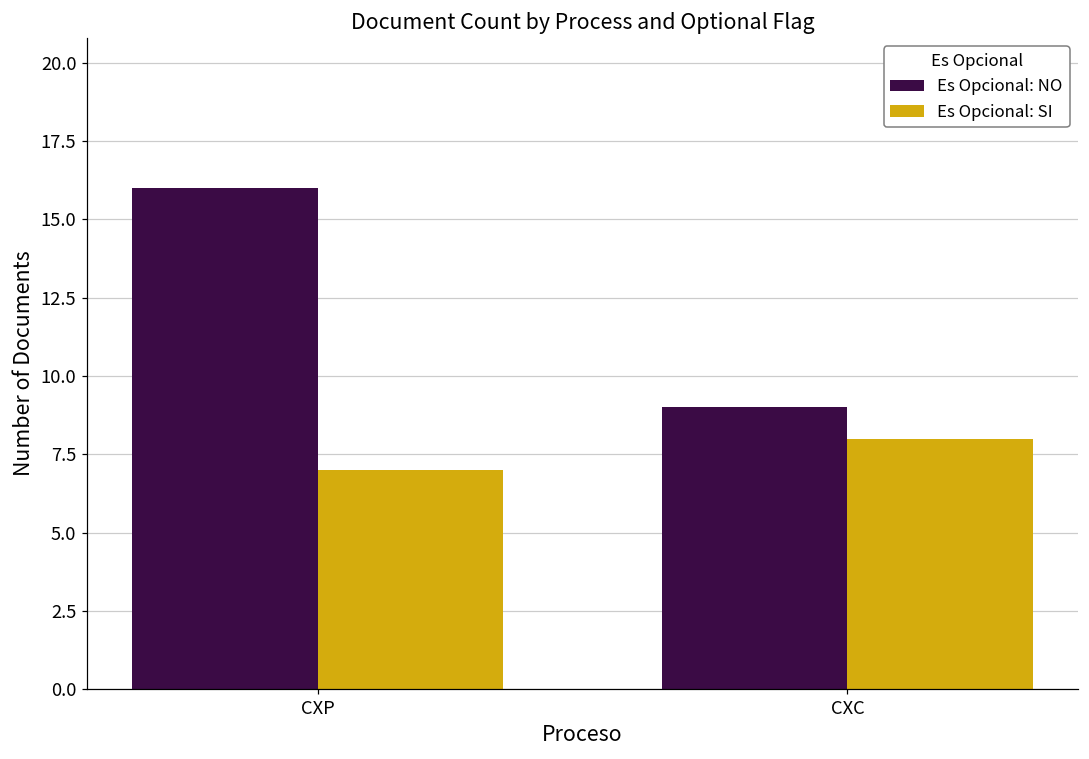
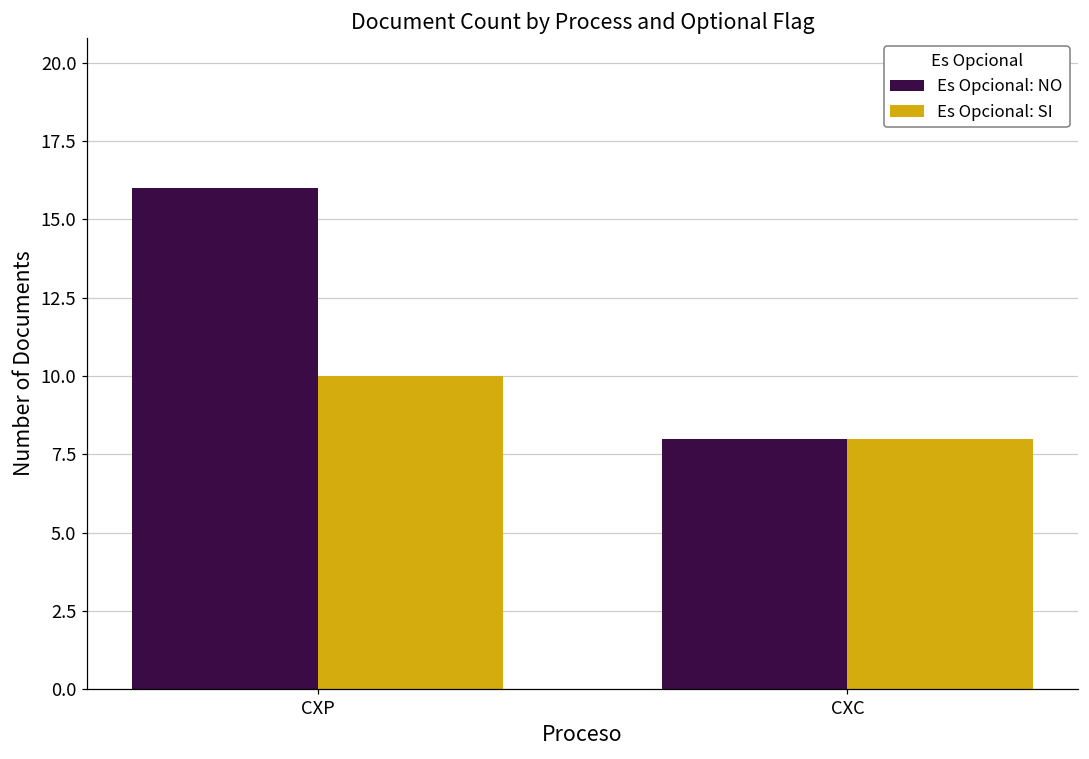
  {
    "Es Opcional: NO": {
      "CXP": 16,
-     "CXC": 9
+     "CXC": 8
    },
    "Es Opcional: SI": {
-     "CXP": 7,
+     "CXP": 10,
      "CXC": 8
    }
  }
